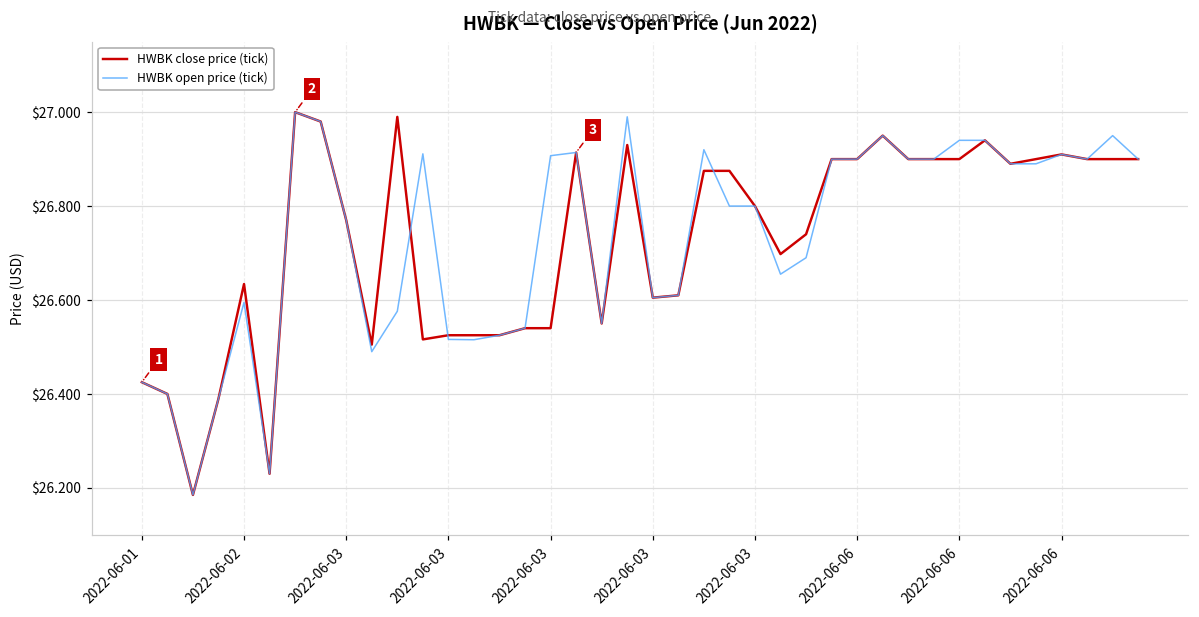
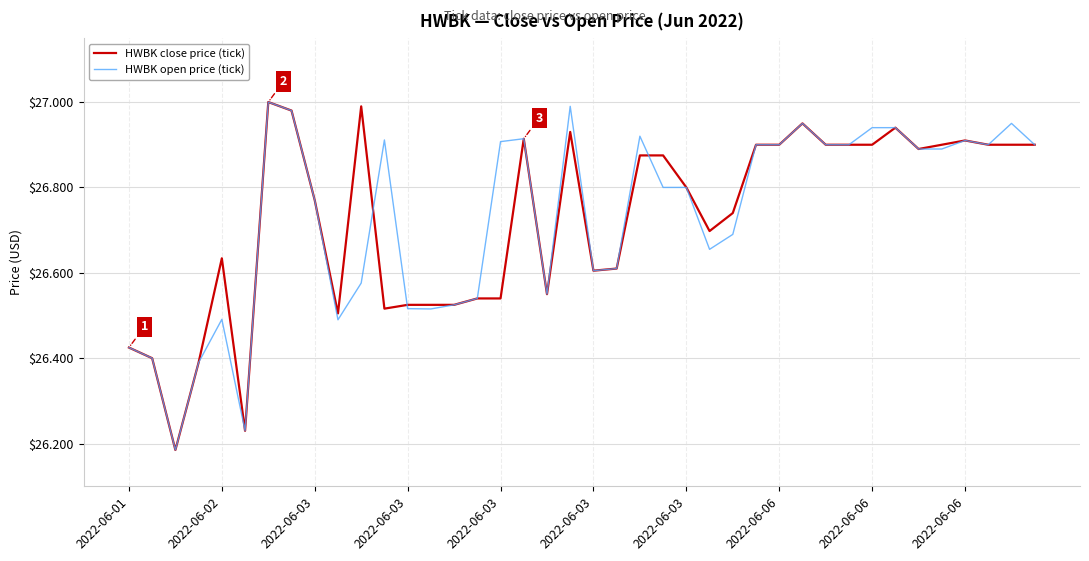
  {
    "HWBK close price (tick)": {
      "2022-06-02": "$26.63"
    },
    "HWBK open price (tick)": {
-     "2022-06-02": "$26.60"
+     "2022-06-02": "$26.49"
    }
  }
